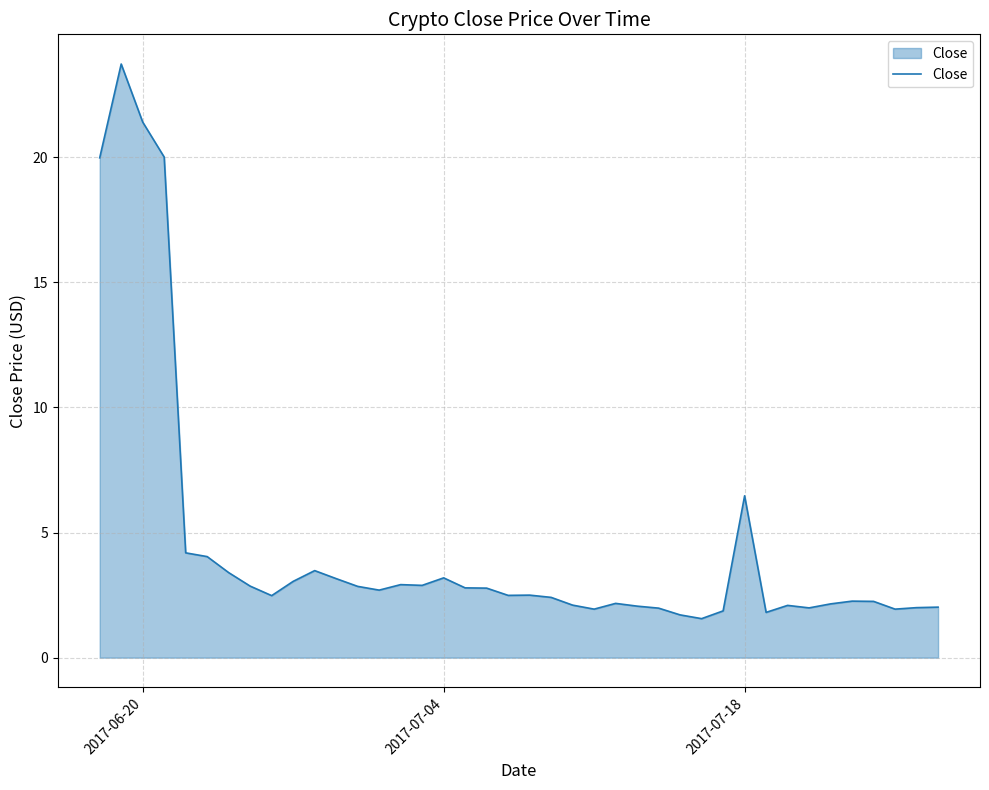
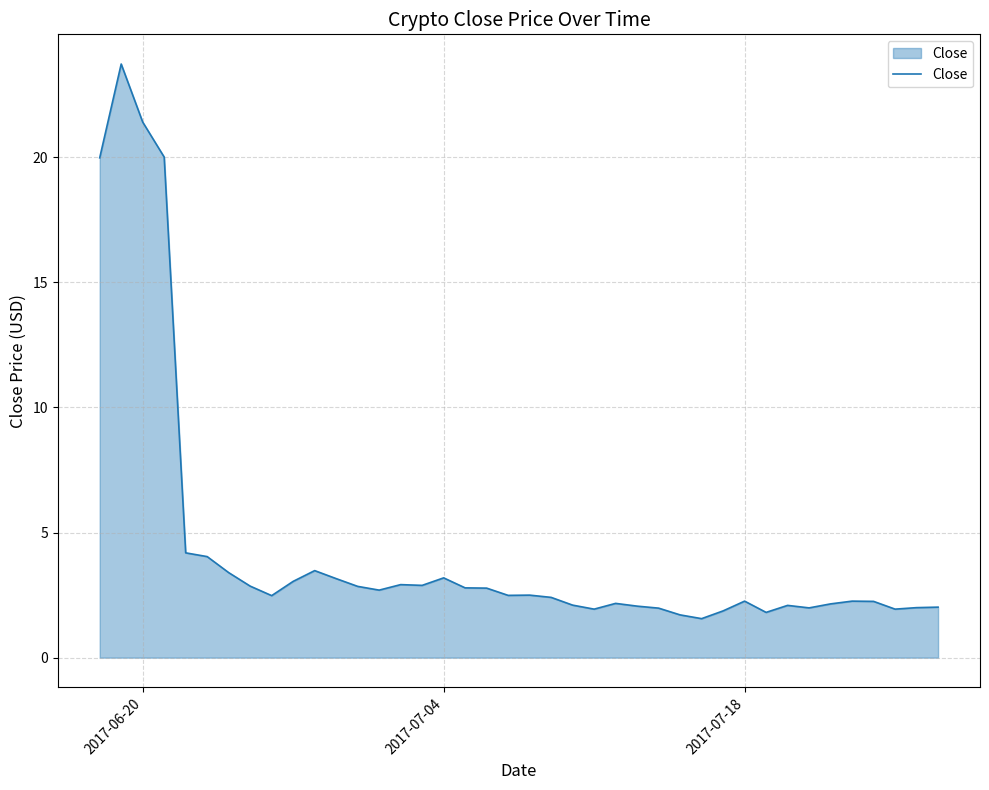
  {
    "2017-06-20": 21.4,
    "2017-07-04": 3.2,
-   "2017-07-18": 6.5
+   "2017-07-18": 2.3
  }
